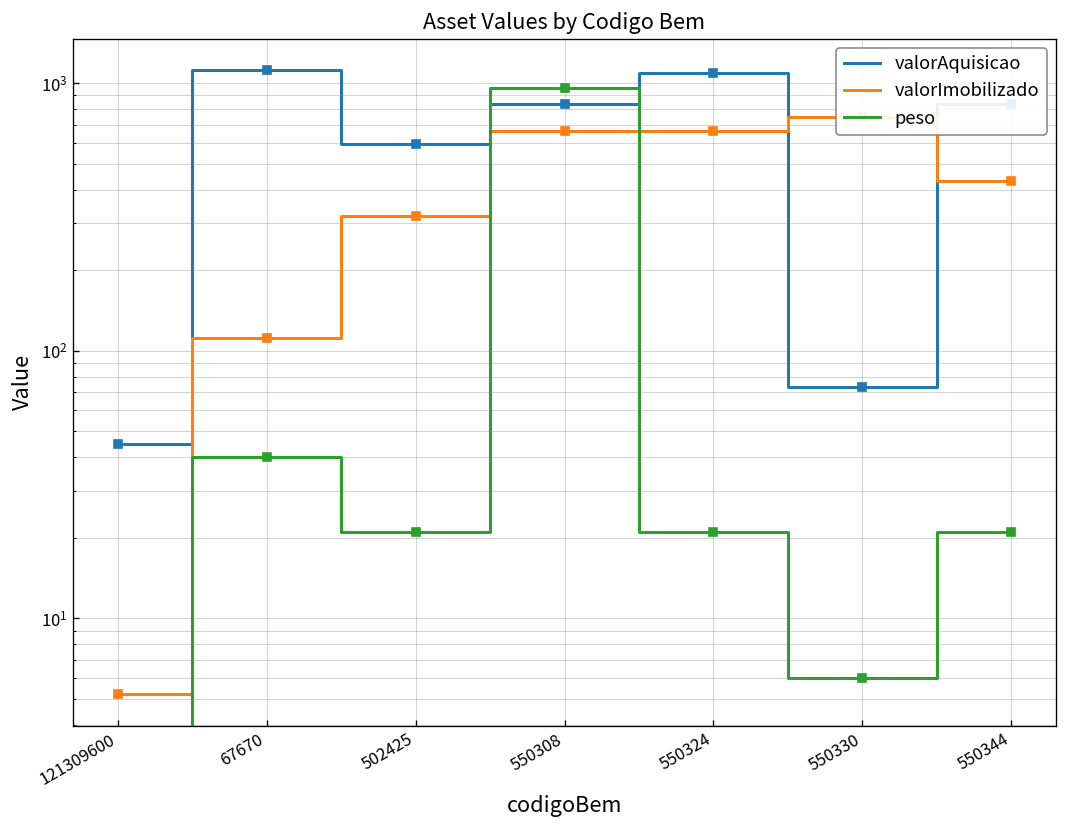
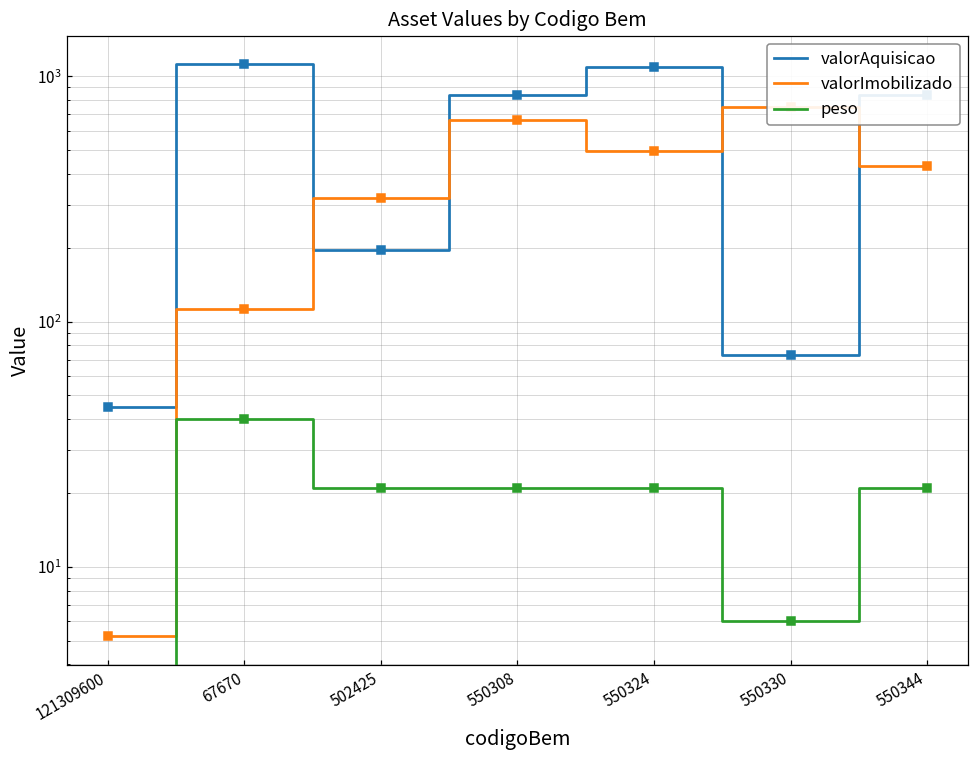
  {
    "valorAquisicao": {
      "121309600": 45,
      "67670": 1100,
-     "502425": 590,
+     "502425": 200,
      "550308": 840,
      "550324": 1100,
      "550330": 73
    },
    "valorImobilizado": {
      "121309600": 5.2,
      "67670": 110,
      "502425": 320,
      "550308": 660,
-     "550324": 660,
+     "550324": 490,
      "550344": 430
    },
    "peso": {
      "67670": 40,
      "502425": 21,
-     "550308": 960,
+     "550308": 21,
      "550324": 21,
      "550330": 6,
      "550344": 21
    }
  }
